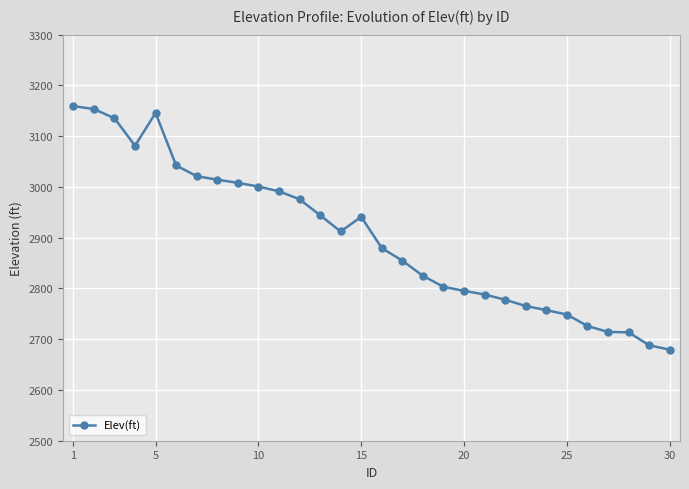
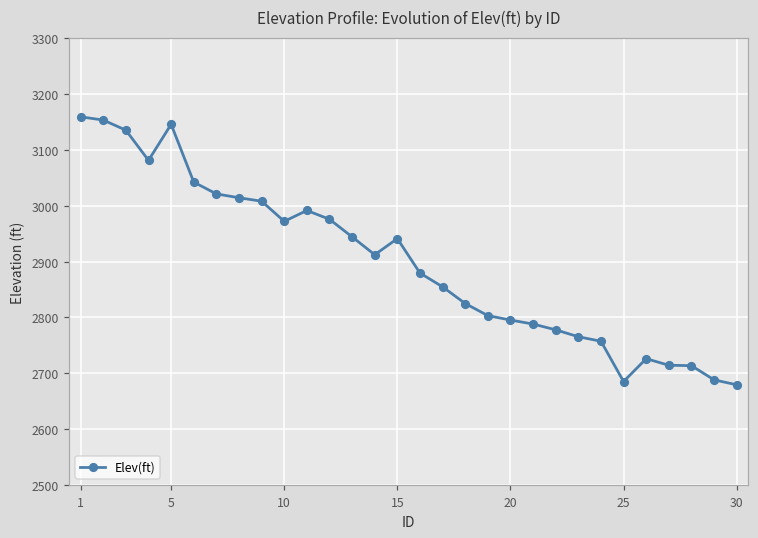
  {
    "1": 3160,
    "5": 3150,
-   "10": 3000,
+   "10": 2970,
    "15": 2940,
    "20": 2800,
-   "25": 2750,
+   "25": 2690,
    "30": 2680
  }
